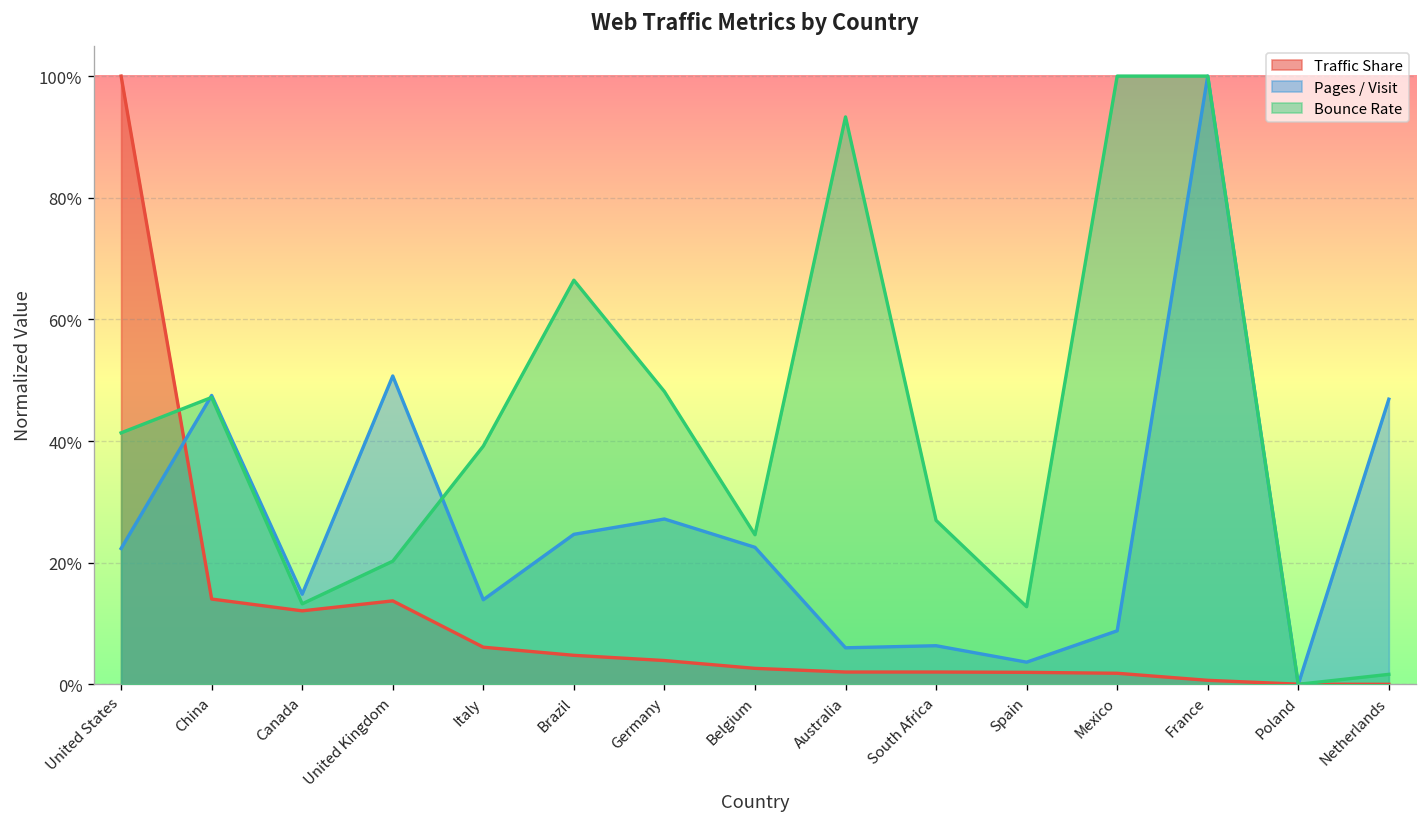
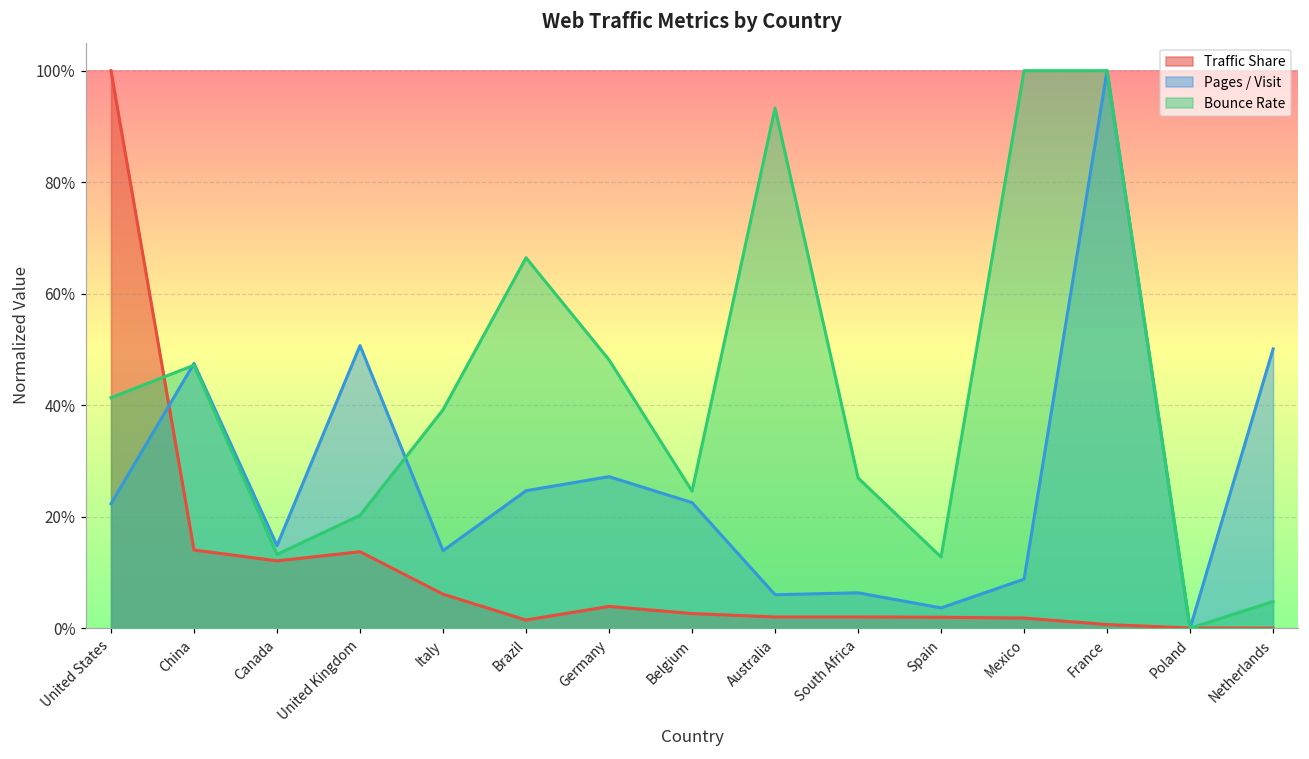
  {
    "Traffic Share": {
      "United States": "100%",
      "China": "14%",
      "Canada": "12%",
      "United Kingdom": "14%",
      "Italy": "6%",
-     "Brazil": "5%",
+     "Brazil": "1%",
      "Germany": "4%",
      "Belgium": "3%",
      "Australia": "2%",
      "South Africa": "2%",
      "Spain": "2%",
      "Mexico": "2%",
      "France": "1%",
      "Netherlands": "0%"
    },
    "Pages / Visit": {
      "United States": "22%",
      "Canada": "15%",
      "United Kingdom": "51%",
      "Italy": "14%",
      "Brazil": "25%",
      "Germany": "27%",
      "Belgium": "23%",
      "Australia": "6%",
      "South Africa": "6%",
      "Spain": "4%",
      "Mexico": "9%",
-     "Netherlands": "47%"
+     "Netherlands": "50%"
    },
    "Bounce Rate": {
      "United States": "41%",
      "Canada": "13%",
      "United Kingdom": "20%",
      "Italy": "39%",
      "Brazil": "66%",
      "Germany": "48%",
      "Belgium": "25%",
      "Australia": "93%",
      "South Africa": "27%",
      "Spain": "13%",
      "Mexico": "100%",
-     "Netherlands": "2%"
+     "Netherlands": "5%"
    }
  }
